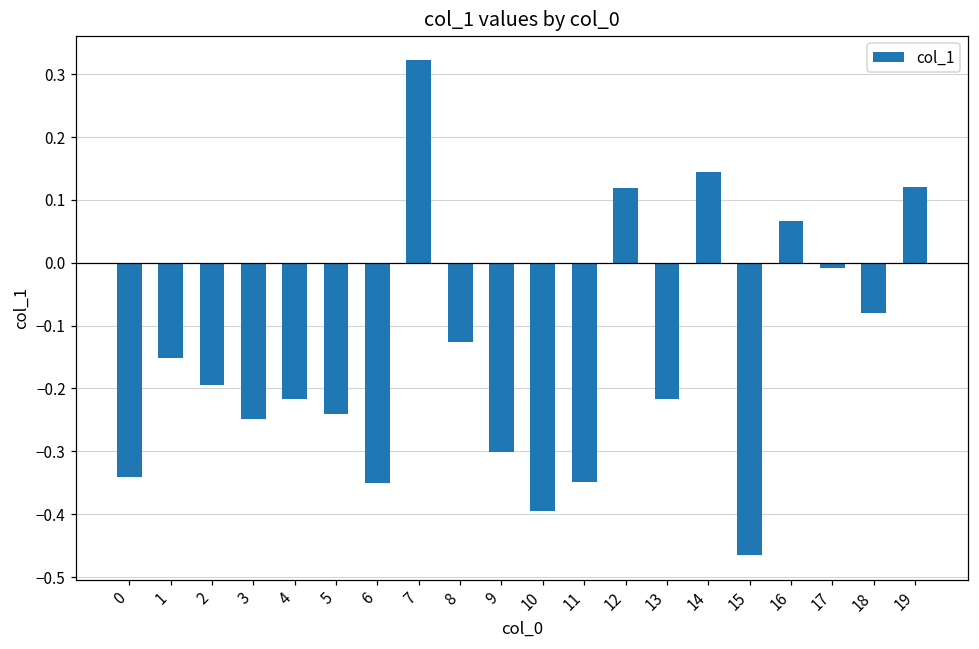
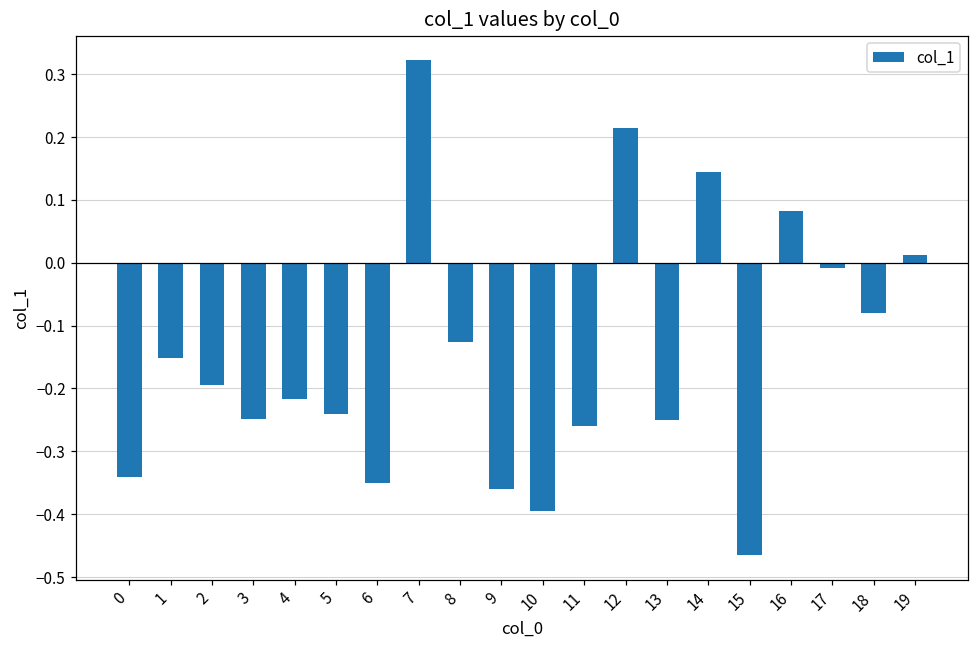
  {
    "0": -0.34,
    "1": -0.15,
    "2": -0.19,
    "3": -0.25,
    "4": -0.22,
    "5": -0.24,
    "6": -0.35,
    "7": 0.32,
    "8": -0.13,
-   "9": -0.30,
+   "9": -0.36,
    "10": -0.40,
-   "11": -0.35,
-   "12": 0.12,
-   "13": -0.22,
+   "11": -0.26,
+   "12": 0.21,
+   "13": -0.25,
    "14": 0.14,
    "15": -0.46,
-   "16": 0.07,
+   "16": 0.08,
    "17": -0.01,
    "18": -0.08,
-   "19": 0.12
+   "19": 0.01
  }
